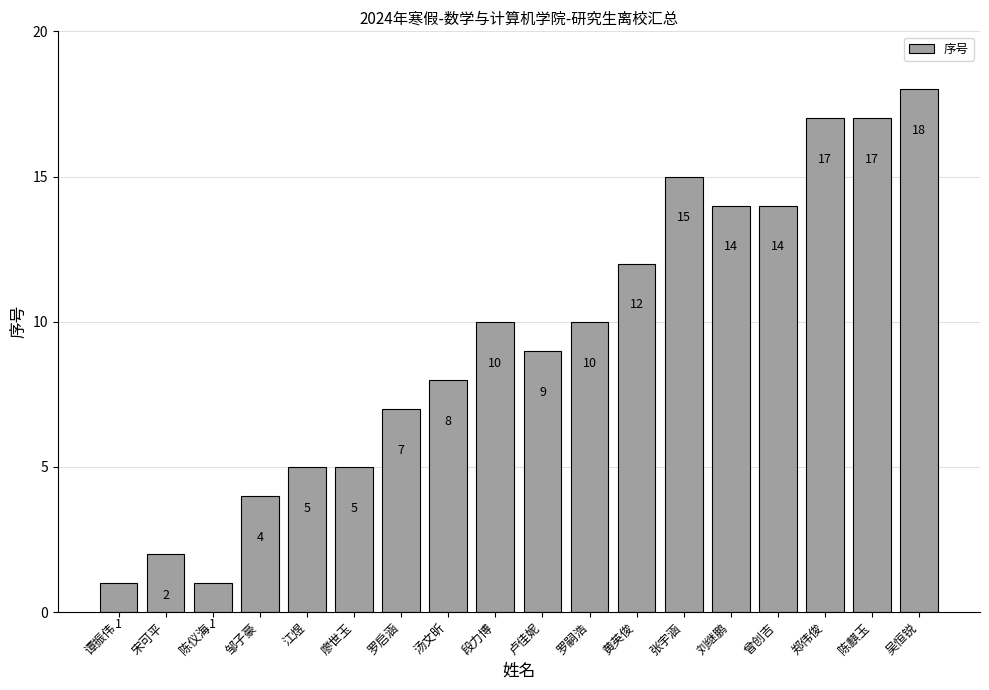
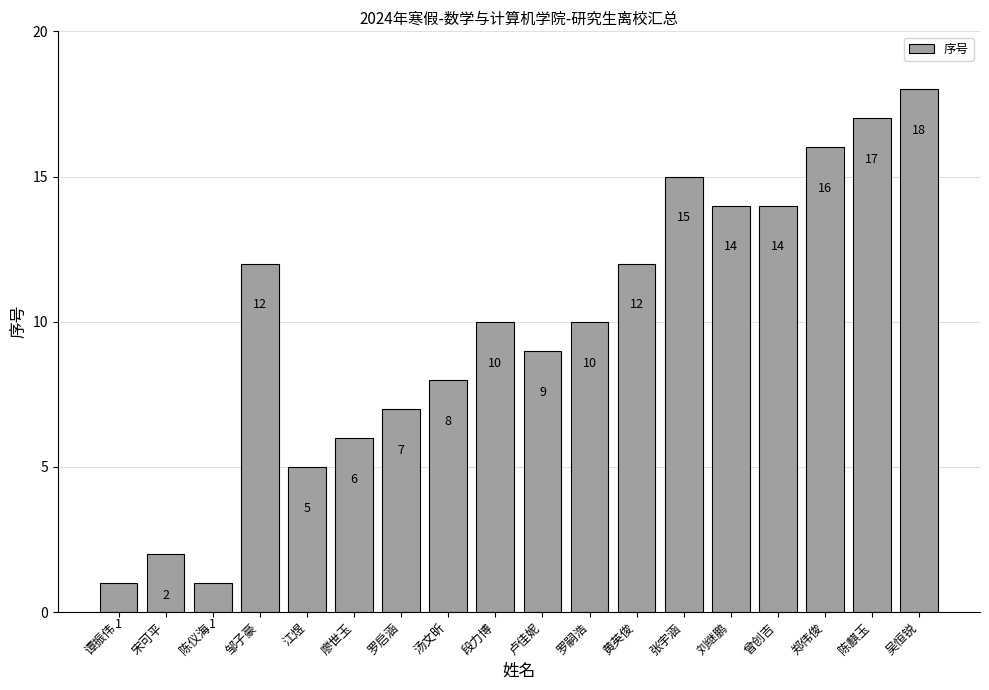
  {
    "宋可平": 2,
-   "邹子豪": 4,
+   "邹子豪": 12,
    "江煜": 5,
-   "廖世玉": 5,
+   "廖世玉": 6,
    "罗启涵": 7,
    "汤文昕": 8,
    "段力博": 10,
    "卢佳妮": 9,
    "罗嗣浩": 10,
    "黄英俊": 12,
    "张宇涵": 15,
    "刘继鹏": 14,
    "曾创吉": 14,
-   "郑伟俊": 17,
+   "郑伟俊": 16,
    "陈麒玉": 17,
    "吴恒锐": 18
  }
